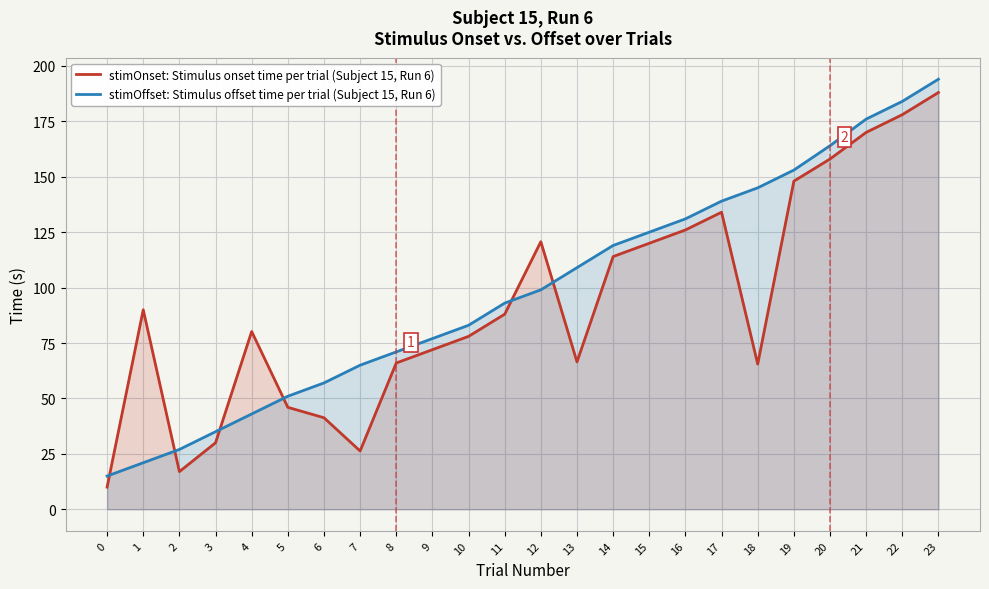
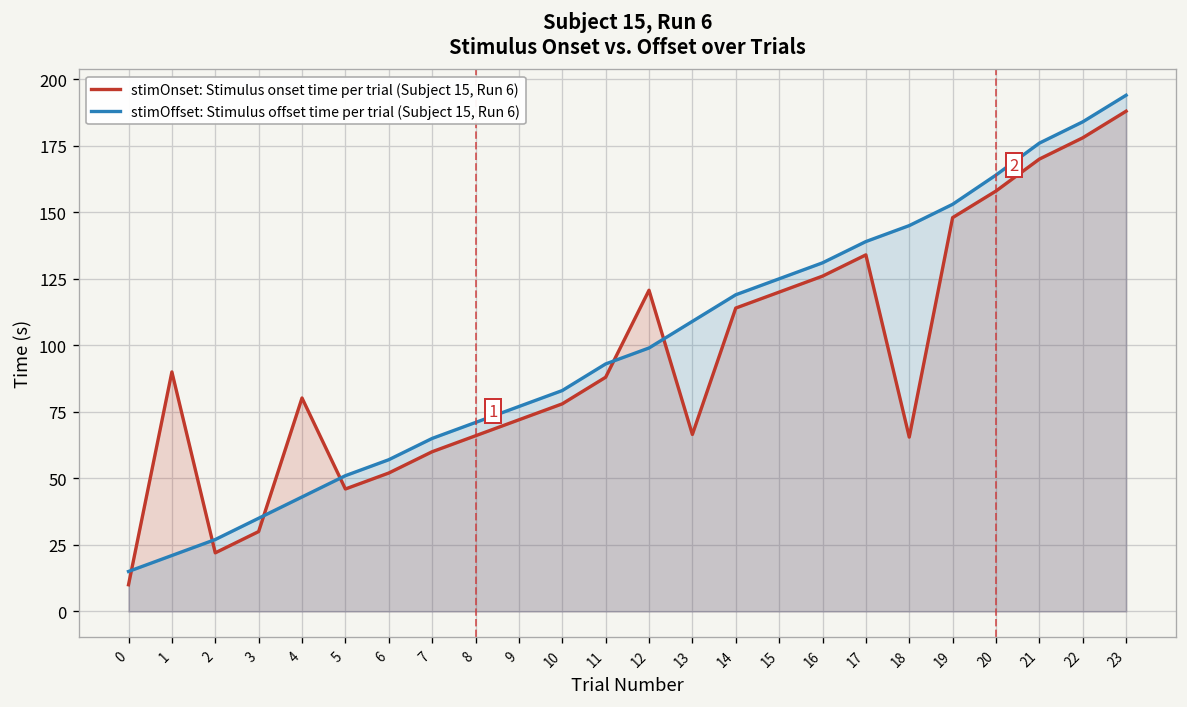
  {
    "stimOnset: Stimulus onset time per trial (Subject 15, Run 6)": {
      "0": 10,
      "1": 90,
-     "2": 17,
+     "2": 22,
      "3": 30,
      "4": 80,
      "5": 46,
-     "6": 41,
-     "7": 26,
+     "6": 52,
+     "7": 60,
      "8": 66,
      "9": 72,
      "10": 78,
      "11": 88,
      "12": 121,
      "13": 67,
      "14": 114,
      "15": 120,
      "16": 126,
      "17": 134,
      "18": 66,
      "19": 148,
      "20": 158,
      "21": 170,
      "22": 178,
      "23": 188
    },
    "stimOffset: Stimulus offset time per trial (Subject 15, Run 6)": {
      "0": 15,
      "1": 21,
      "2": 27,
      "3": 35,
      "4": 43,
      "5": 51,
      "6": 57,
      "7": 65,
      "9": 77,
      "10": 83,
      "11": 93,
      "12": 99,
      "13": 109,
      "14": 119,
      "15": 125,
      "16": 131,
      "17": 139,
      "18": 145,
      "19": 153,
      "21": 176,
      "22": 184,
      "23": 194
    }
  }
